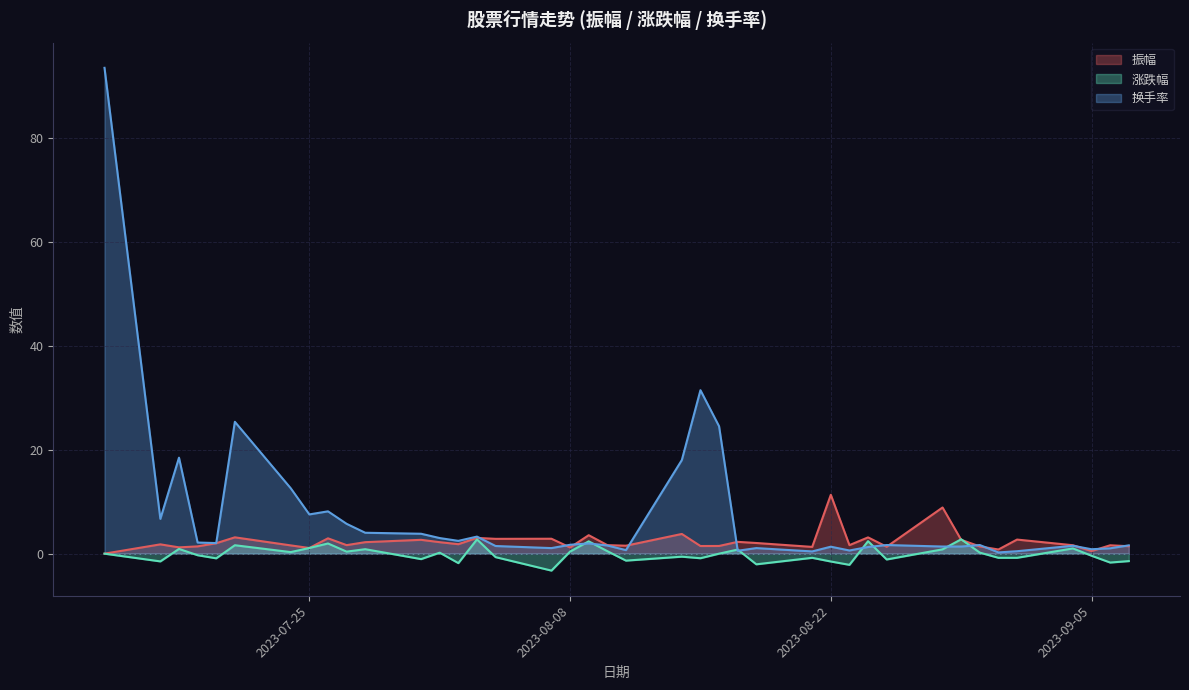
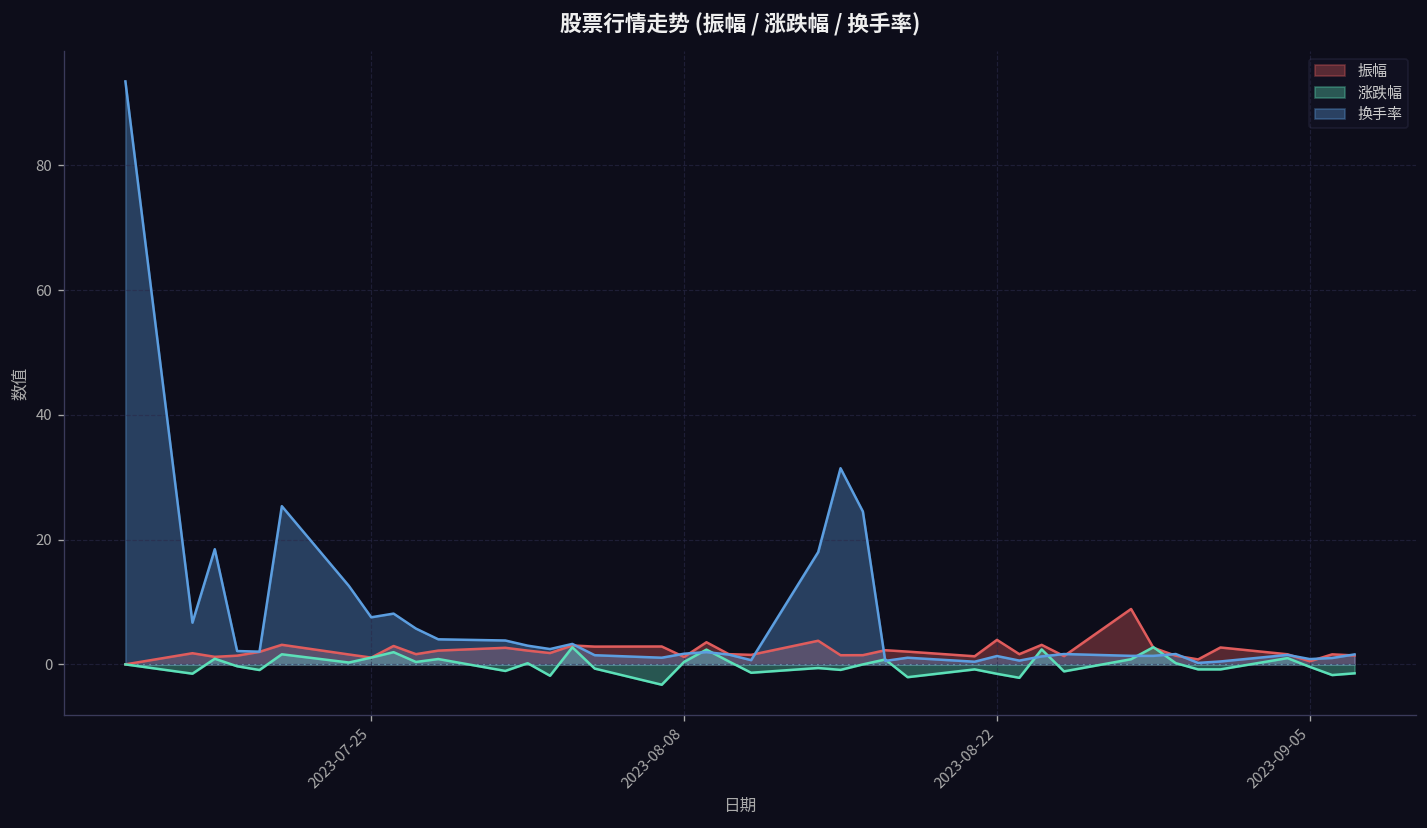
  {
    "振幅": {
      "2023-08-08": 1,
-     "2023-08-22": 11
+     "2023-08-22": 4
    }
  }
